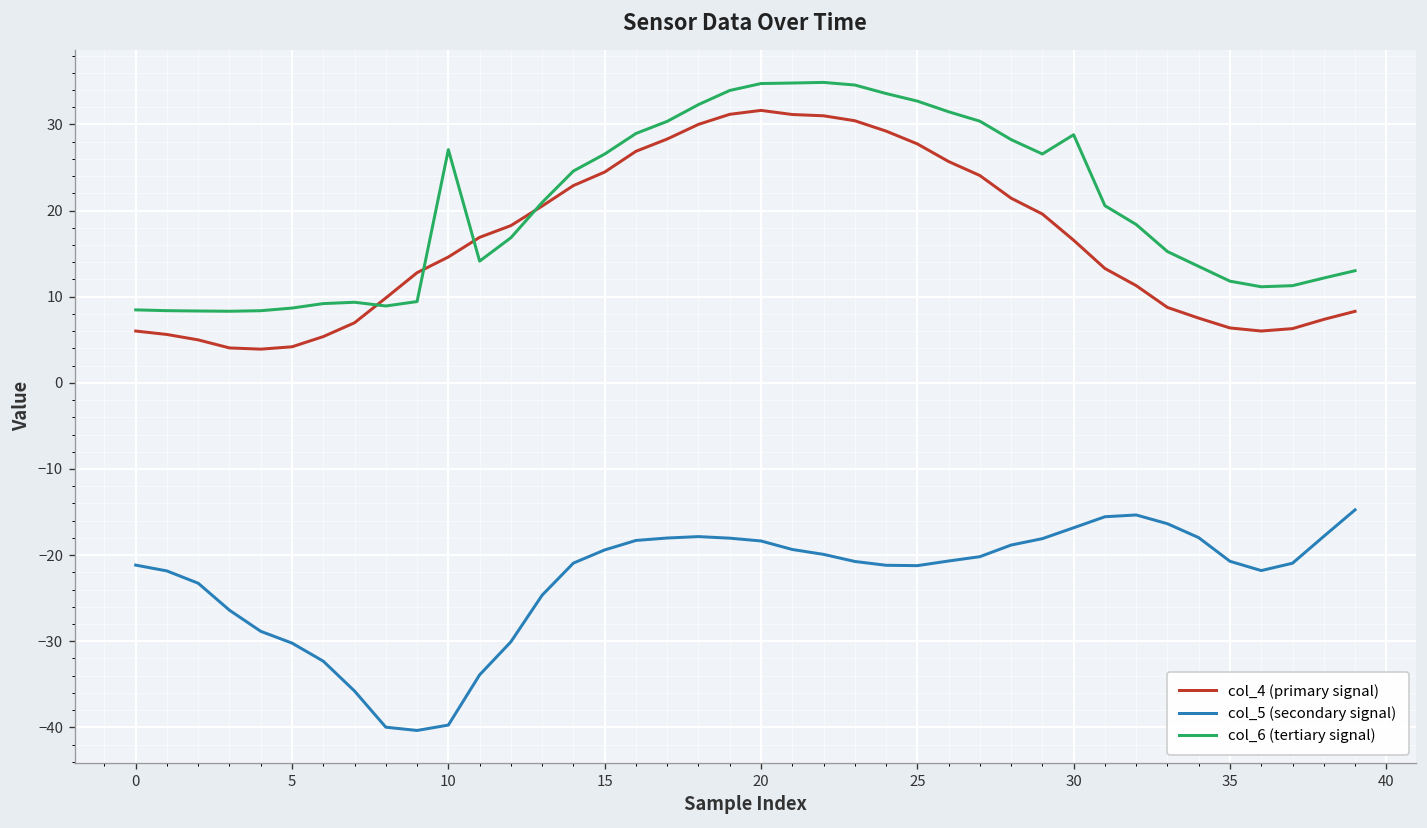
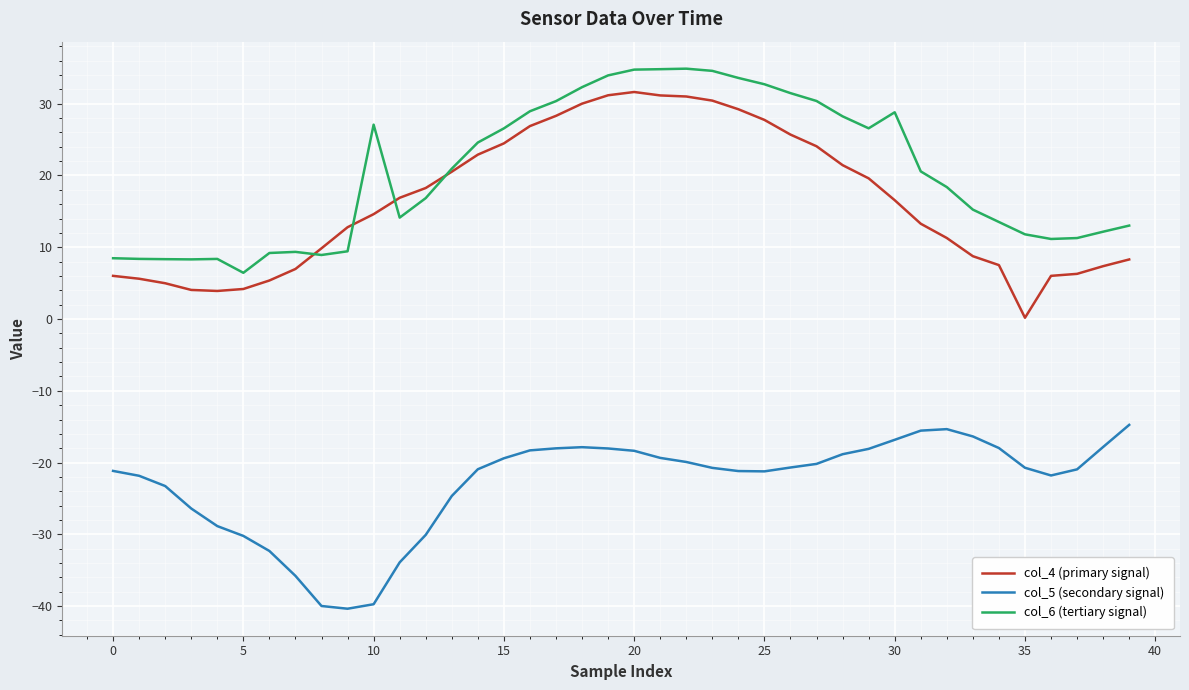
  {
    "col_4 (primary signal)": {
      "0": 6,
      "5": 4,
      "10": 15,
      "15": 24,
      "20": 32,
      "25": 28,
      "30": 17,
-     "35": 6
+     "35": 0
    },
    "col_5 (secondary signal)": {
      "0": -21,
      "5": -30,
      "10": -40,
      "15": -19,
      "20": -18,
      "25": -21,
      "30": -17,
      "35": -21
    },
    "col_6 (tertiary signal)": {
      "0": 8,
-     "5": 9,
+     "5": 6,
      "10": 27,
      "15": 27,
      "20": 35,
      "25": 33,
      "30": 29,
      "35": 12
    }
  }
